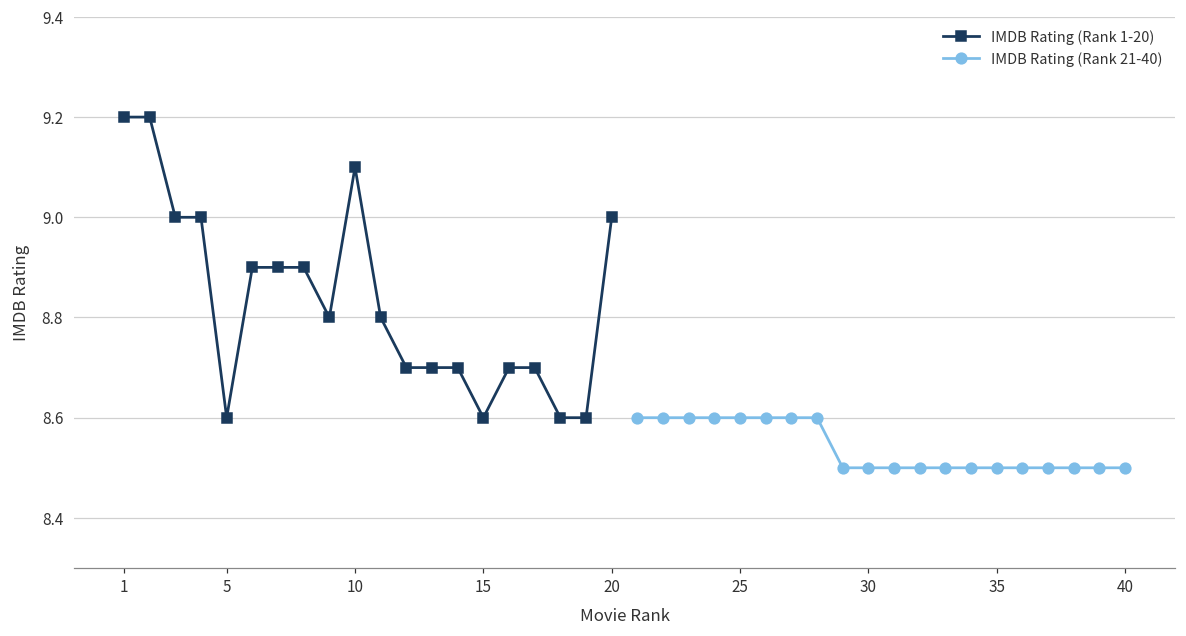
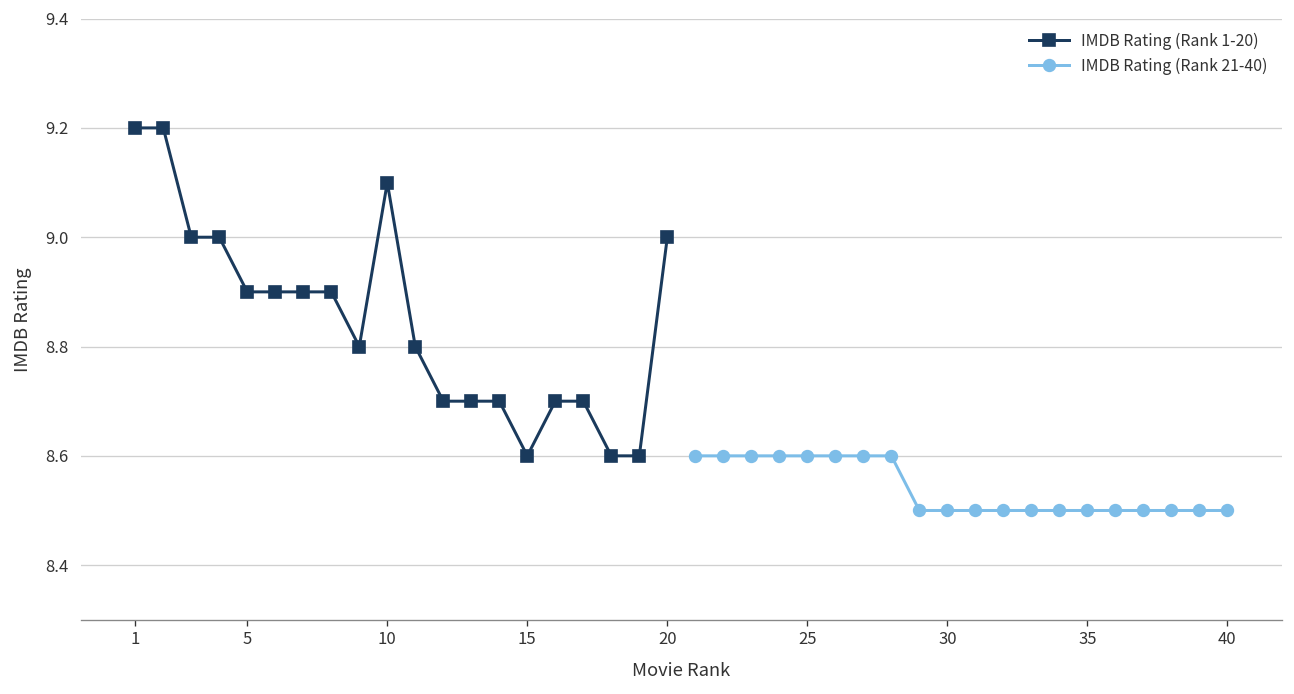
  {
    "IMDB Rating (Rank 1-20)": {
      "1": 9.2,
-     "5": 8.6,
+     "5": 8.9,
      "10": 9.1,
      "15": 8.6,
      "20": 9.0
    },
    "IMDB Rating (Rank 21-40)": {
      "25": 8.6,
      "30": 8.5,
      "35": 8.5,
      "40": 8.5
    }
  }
